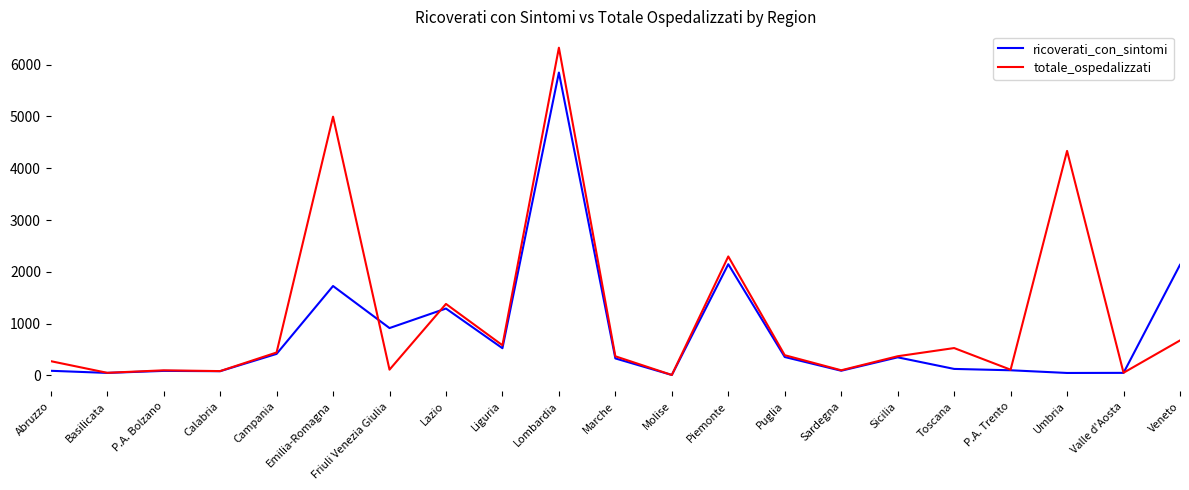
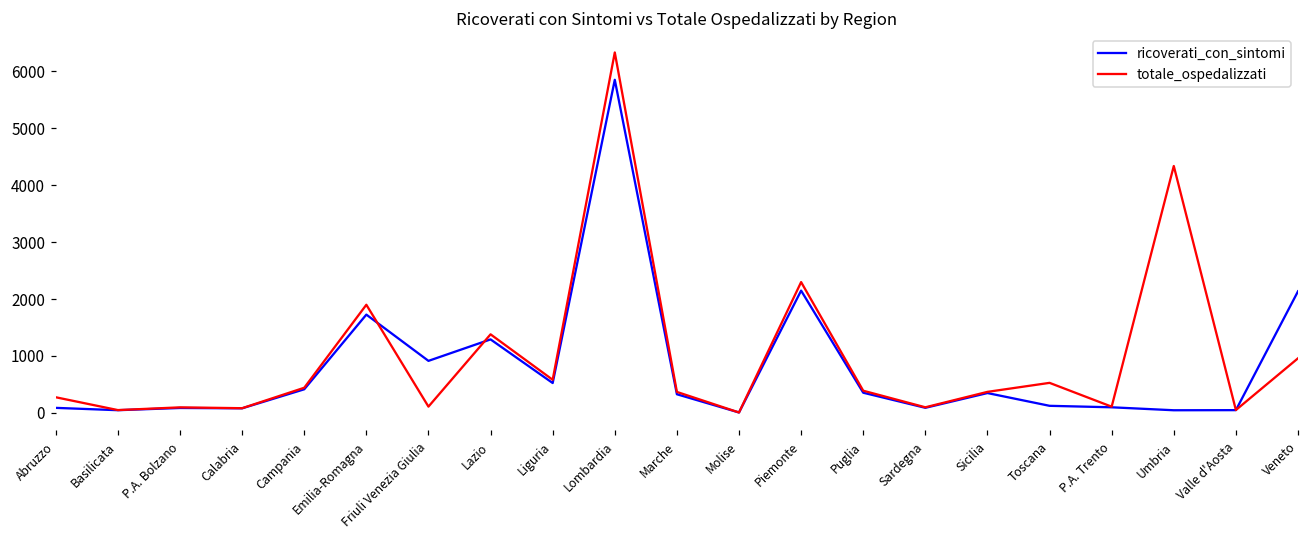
  {
    "ricoverati_con_sintomi": {
      "Abruzzo": 100,
      "Emilia-Romagna": 1700,
      "Friuli Venezia Giulia": 900,
      "Lazio": 1300,
      "Liguria": 500,
      "Lombardia": 5800,
      "Piemonte": 2100,
      "Toscana": 100,
      "Umbria": 0,
      "Veneto": 2100
    },
    "totale_ospedalizzati": {
      "Abruzzo": 300,
-     "Emilia-Romagna": 5000,
+     "Emilia-Romagna": 1900,
      "Friuli Venezia Giulia": 100,
      "Lazio": 1400,
      "Liguria": 600,
      "Lombardia": 6300,
      "Piemonte": 2300,
      "Toscana": 500,
      "Umbria": 4300,
-     "Veneto": 700
+     "Veneto": 1000
    }
  }
